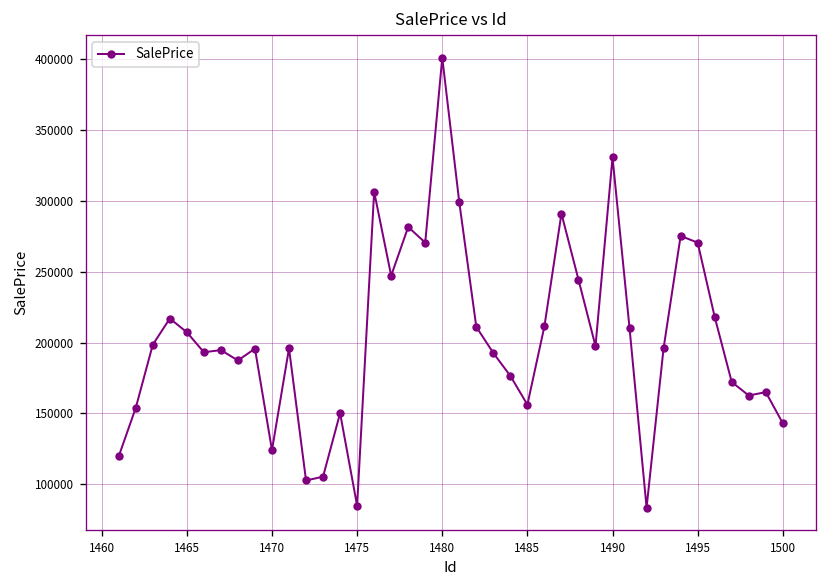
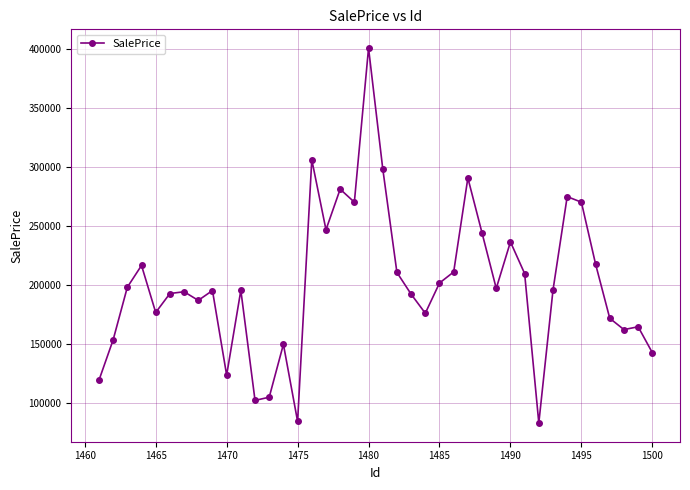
  {
-   "1465": 207000,
+   "1465": 177000,
    "1470": 124000,
    "1475": 85000,
    "1480": 401000,
-   "1485": 156000,
-   "1490": 331000,
+   "1485": 202000,
+   "1490": 237000,
    "1495": 271000,
    "1500": 143000
  }
